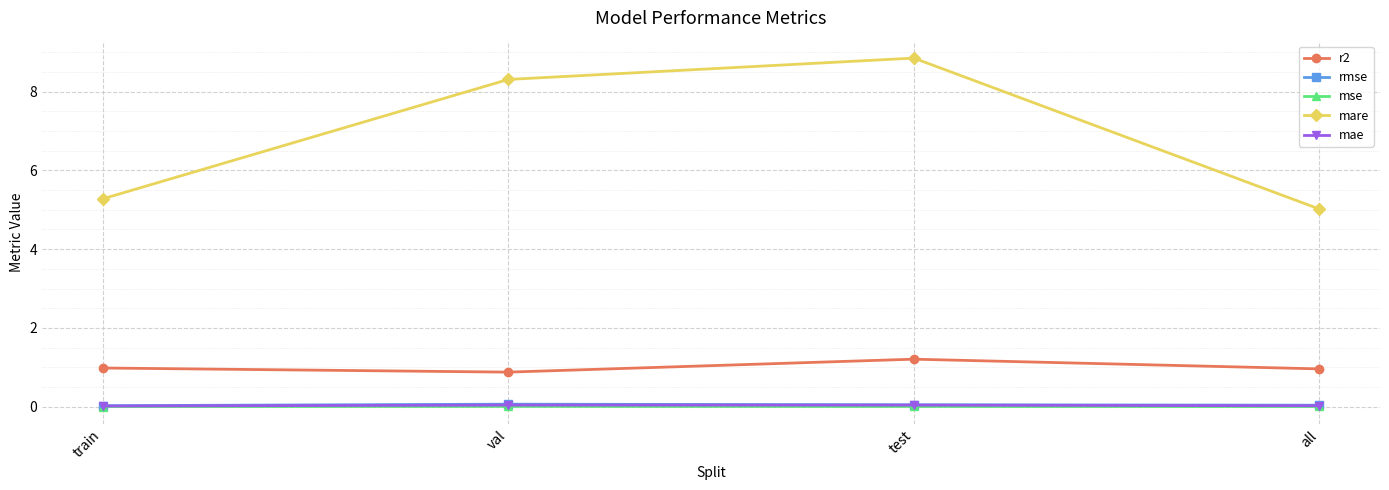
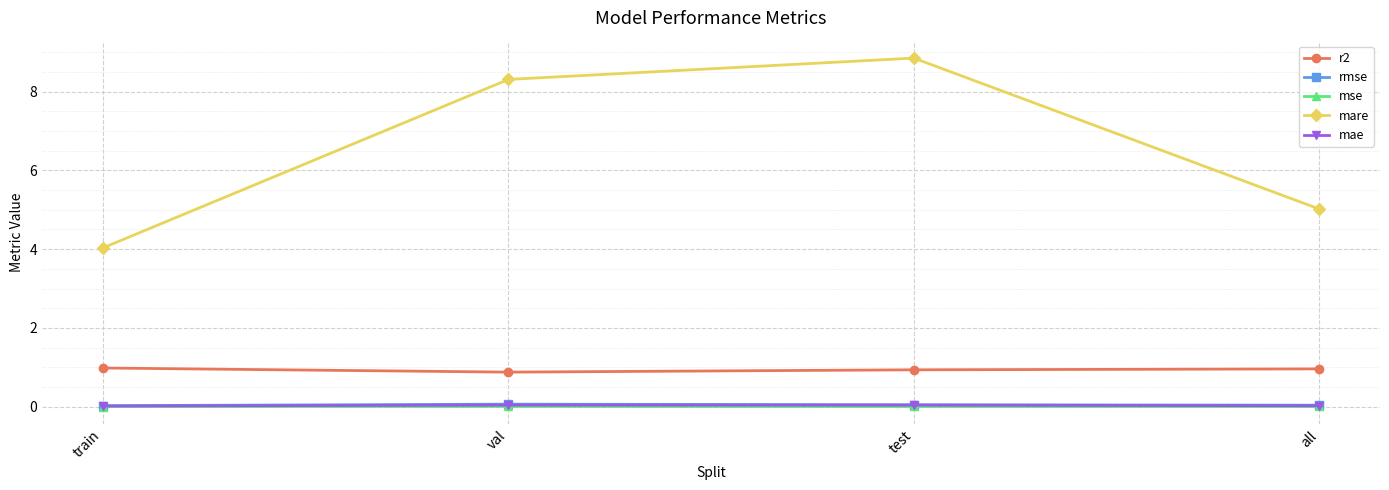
  {
    "r2": {
      "train": 1.0,
      "val": 0.9,
-     "test": 1.2,
+     "test": 0.9,
      "all": 1.0
    },
    "mare": {
-     "train": 5.3,
+     "train": 4.0,
      "val": 8.3,
      "test": 8.9,
      "all": 5.0
    }
  }
